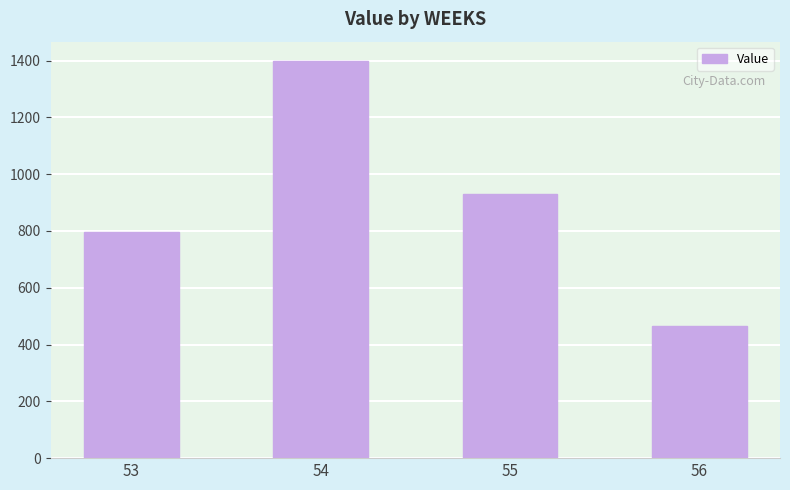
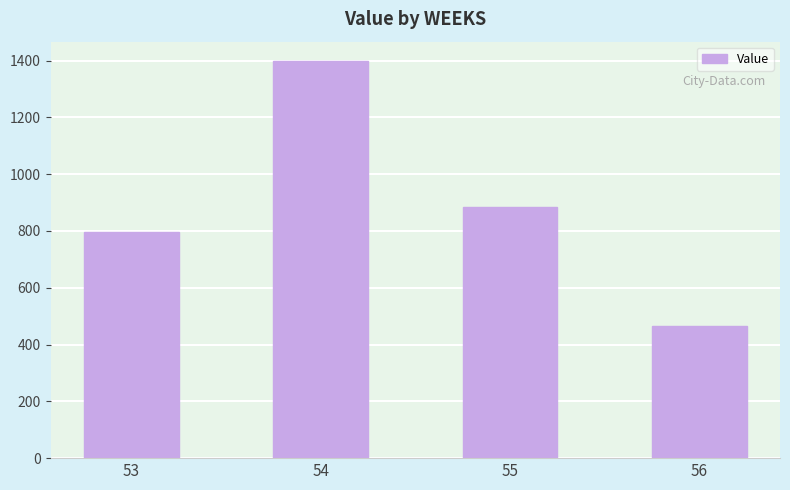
  {
    "53": 800,
    "54": 1400,
-   "55": 930,
+   "55": 880,
    "56": 470
  }
